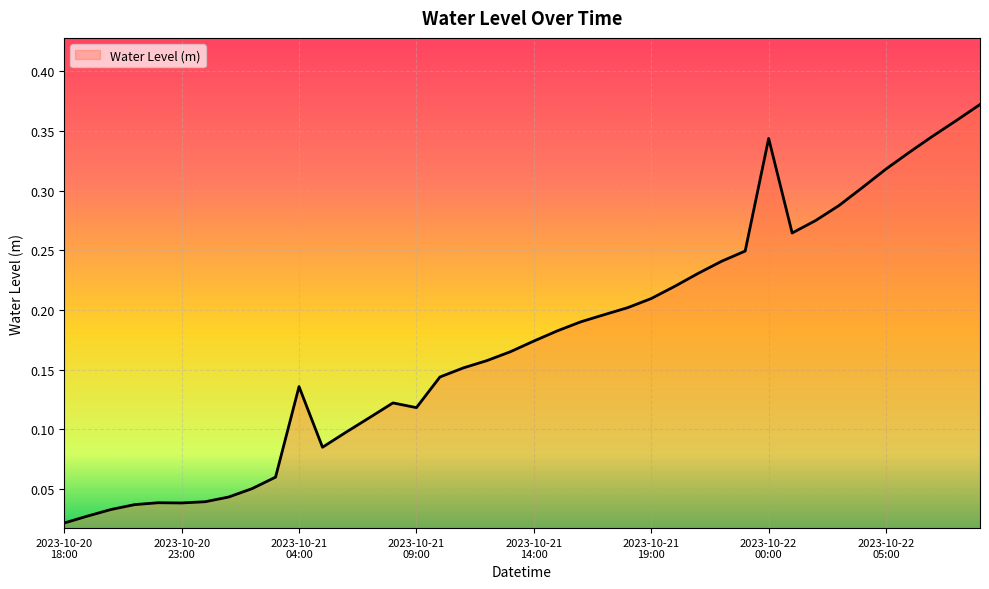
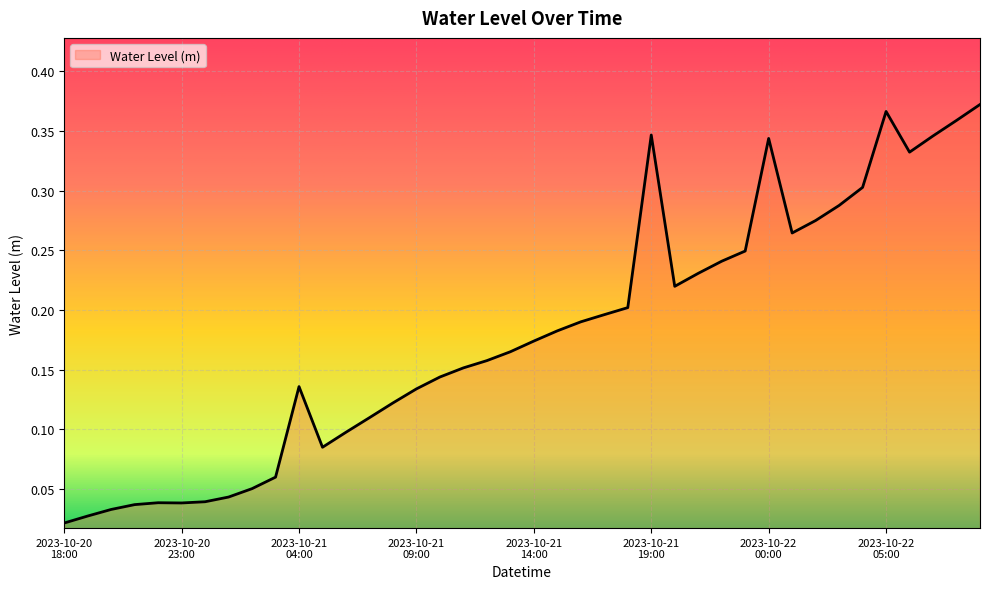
  {
    "2023-10-20 18:00": 0.021,
    "2023-10-20 23:00": 0.038,
    "2023-10-21 04:00": 0.136,
-   "2023-10-21 09:00": 0.118,
+   "2023-10-21 09:00": 0.134,
    "2023-10-21 14:00": 0.174,
-   "2023-10-21 19:00": 0.210,
+   "2023-10-21 19:00": 0.347,
    "2023-10-22 00:00": 0.344,
-   "2023-10-22 05:00": 0.318
+   "2023-10-22 05:00": 0.366
  }
